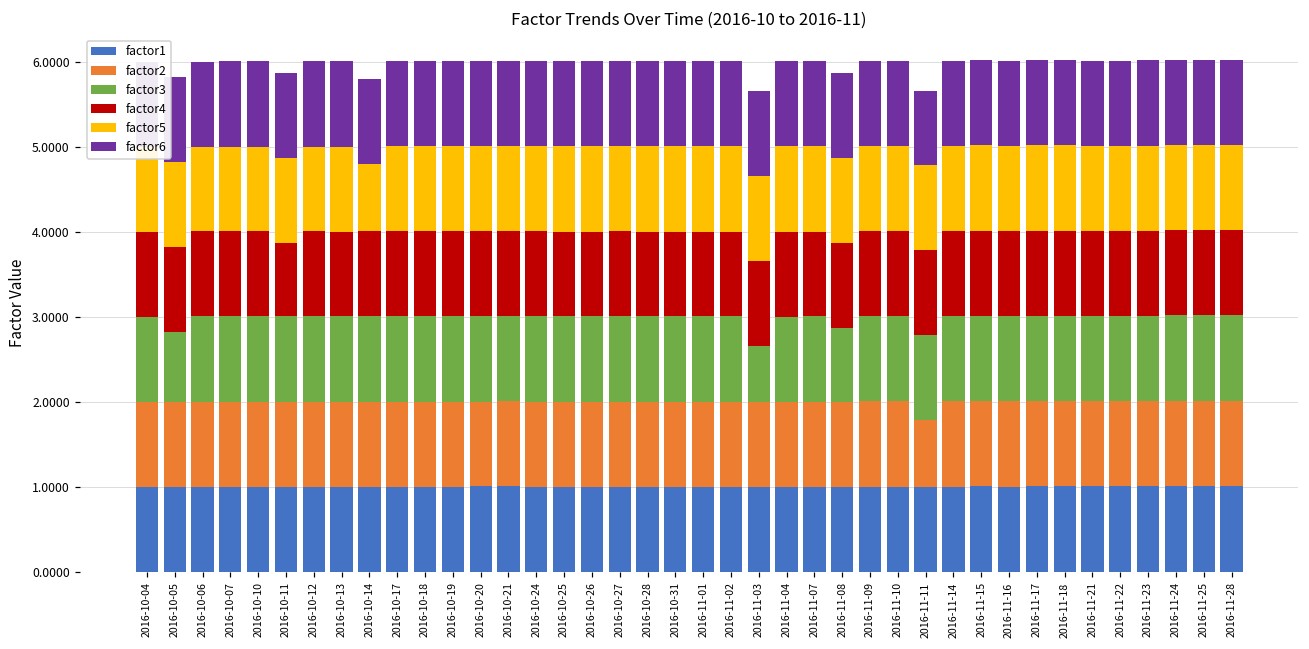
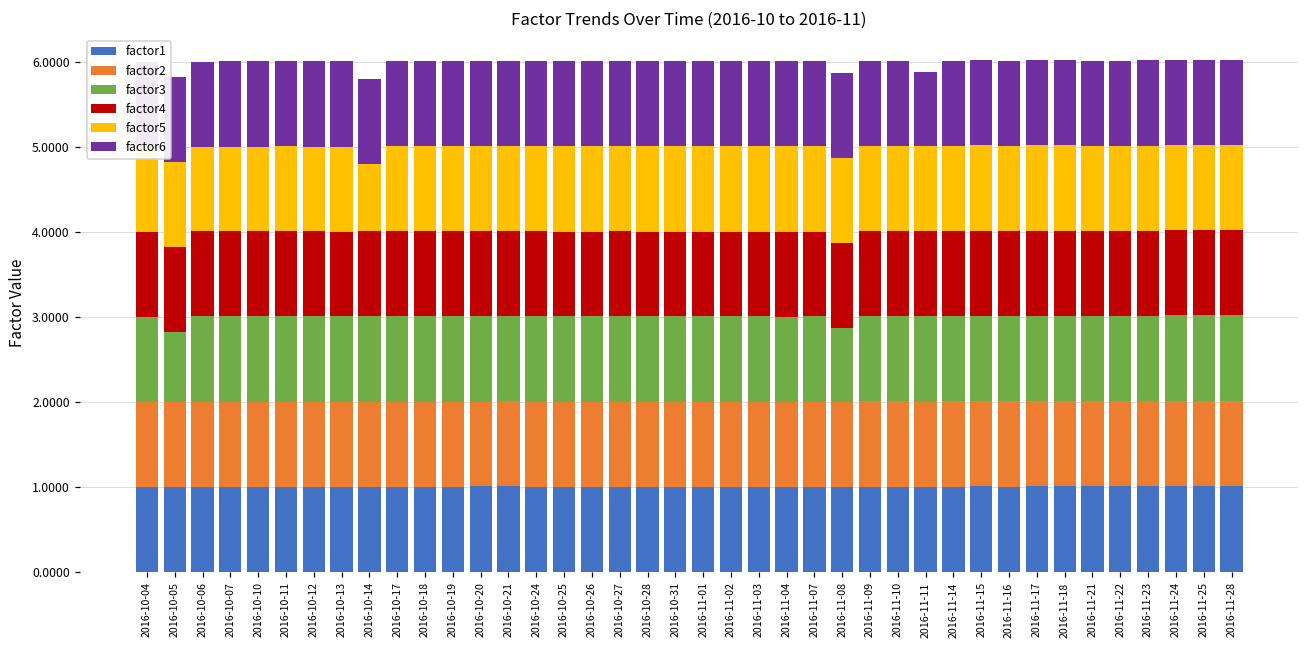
  {
    "factor2": {
      "2016-10-04": 1.0,
      "2016-10-05": 1.0,
      "2016-10-06": 1.0,
      "2016-10-07": 1.0,
      "2016-10-10": 1.0,
      "2016-10-11": 1.0,
      "2016-10-12": 1.0,
      "2016-10-13": 1.0,
      "2016-10-14": 1.0,
      "2016-10-17": 1.0,
      "2016-10-18": 1.0,
      "2016-10-19": 1.0,
      "2016-10-20": 1.0,
      "2016-10-21": 1.0,
      "2016-10-24": 1.0,
      "2016-10-25": 1.0,
      "2016-10-26": 1.0,
      "2016-10-27": 1.0,
      "2016-10-28": 1.0,
      "2016-10-31": 1.0,
      "2016-11-01": 1.0,
      "2016-11-02": 1.0,
      "2016-11-03": 1.0,
      "2016-11-04": 1.0,
      "2016-11-07": 1.0,
      "2016-11-08": 1.0,
      "2016-11-09": 1.0,
      "2016-11-10": 1.0,
-     "2016-11-11": 0.8,
+     "2016-11-11": 1.0,
      "2016-11-14": 1.0,
      "2016-11-15": 1.0,
      "2016-11-16": 1.0,
      "2016-11-17": 1.0,
      "2016-11-18": 1.0,
      "2016-11-21": 1.0,
      "2016-11-22": 1.0,
      "2016-11-23": 1.0,
      "2016-11-24": 1.0,
      "2016-11-25": 1.0,
      "2016-11-28": 1.0
    },
    "factor3": {
      "2016-10-04": 1.0,
      "2016-10-05": 0.8,
      "2016-10-06": 1.0,
      "2016-10-07": 1.0,
      "2016-10-10": 1.0,
      "2016-10-11": 1.0,
      "2016-10-12": 1.0,
      "2016-10-13": 1.0,
      "2016-10-14": 1.0,
      "2016-10-17": 1.0,
      "2016-10-18": 1.0,
      "2016-10-19": 1.0,
      "2016-10-20": 1.0,
      "2016-10-21": 1.0,
      "2016-10-24": 1.0,
      "2016-10-25": 1.0,
      "2016-10-26": 1.0,
      "2016-10-27": 1.0,
      "2016-10-28": 1.0,
      "2016-10-31": 1.0,
      "2016-11-01": 1.0,
      "2016-11-02": 1.0,
-     "2016-11-03": 0.7,
+     "2016-11-03": 1.0,
      "2016-11-04": 1.0,
      "2016-11-07": 1.0,
      "2016-11-08": 0.9,
      "2016-11-09": 1.0,
      "2016-11-10": 1.0,
      "2016-11-11": 1.0,
      "2016-11-14": 1.0,
      "2016-11-15": 1.0,
      "2016-11-16": 1.0,
      "2016-11-17": 1.0,
      "2016-11-18": 1.0,
      "2016-11-21": 1.0,
      "2016-11-22": 1.0,
      "2016-11-23": 1.0,
      "2016-11-24": 1.0,
      "2016-11-25": 1.0,
      "2016-11-28": 1.0
    },
    "factor4": {
      "2016-10-04": 1.0,
      "2016-10-05": 1.0,
      "2016-10-06": 1.0,
      "2016-10-07": 1.0,
      "2016-10-10": 1.0,
-     "2016-10-11": 0.9,
+     "2016-10-11": 1.0,
      "2016-10-12": 1.0,
      "2016-10-13": 1.0,
      "2016-10-14": 1.0,
      "2016-10-17": 1.0,
      "2016-10-18": 1.0,
      "2016-10-19": 1.0,
      "2016-10-20": 1.0,
      "2016-10-21": 1.0,
      "2016-10-24": 1.0,
      "2016-10-25": 1.0,
      "2016-10-26": 1.0,
      "2016-10-27": 1.0,
      "2016-10-28": 1.0,
      "2016-10-31": 1.0,
      "2016-11-01": 1.0,
      "2016-11-02": 1.0,
      "2016-11-03": 1.0,
      "2016-11-04": 1.0,
      "2016-11-07": 1.0,
      "2016-11-08": 1.0,
      "2016-11-09": 1.0,
      "2016-11-10": 1.0,
      "2016-11-11": 1.0,
      "2016-11-14": 1.0,
      "2016-11-15": 1.0,
      "2016-11-16": 1.0,
      "2016-11-17": 1.0,
      "2016-11-18": 1.0,
      "2016-11-21": 1.0,
      "2016-11-22": 1.0,
      "2016-11-23": 1.0,
      "2016-11-24": 1.0,
      "2016-11-25": 1.0,
      "2016-11-28": 1.0
    }
  }
